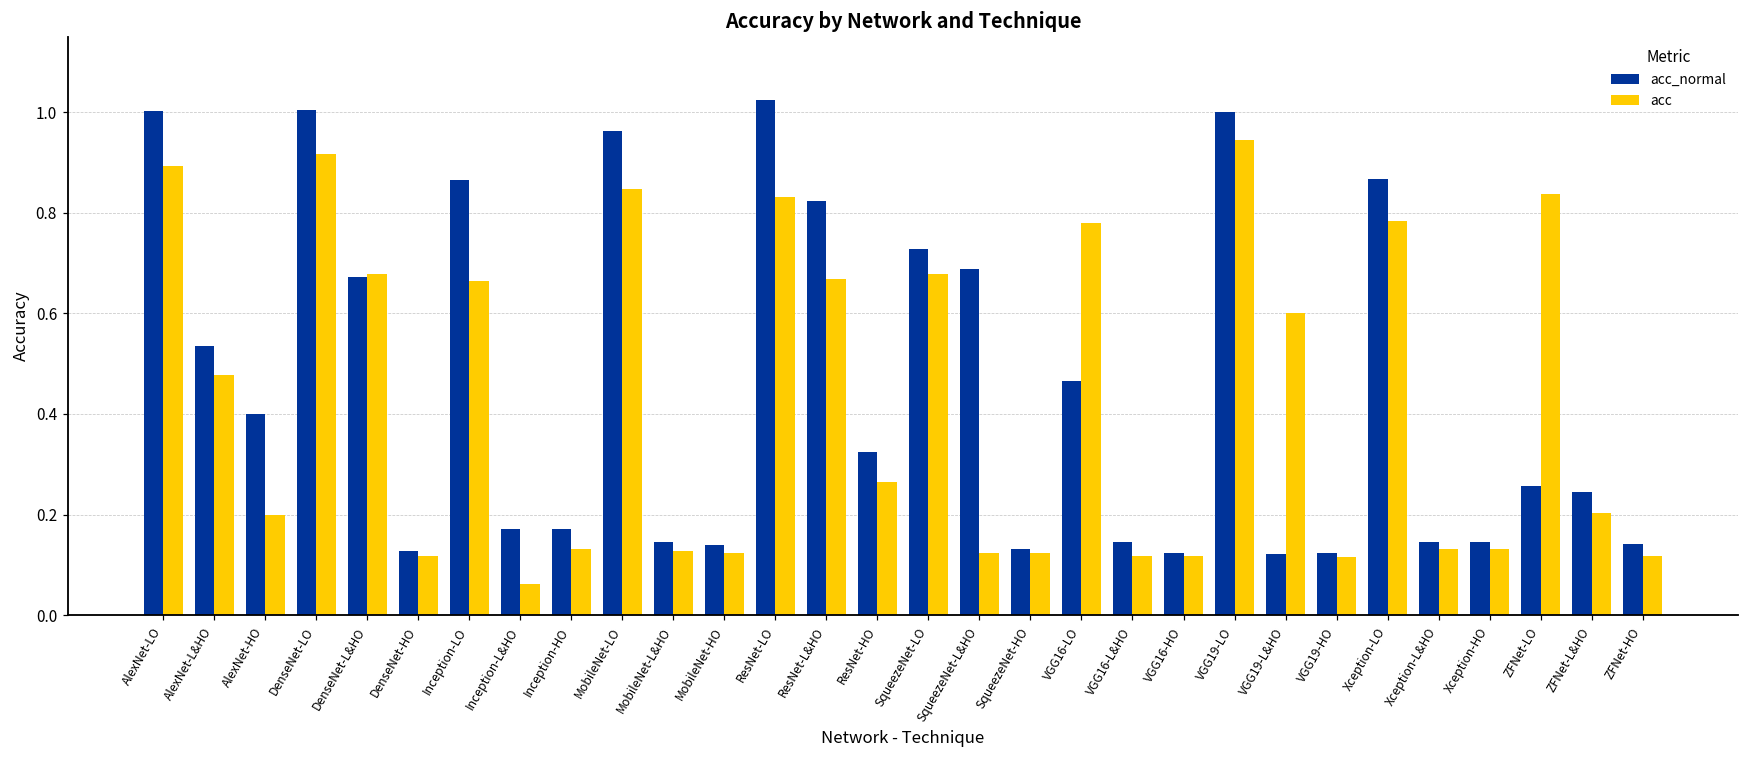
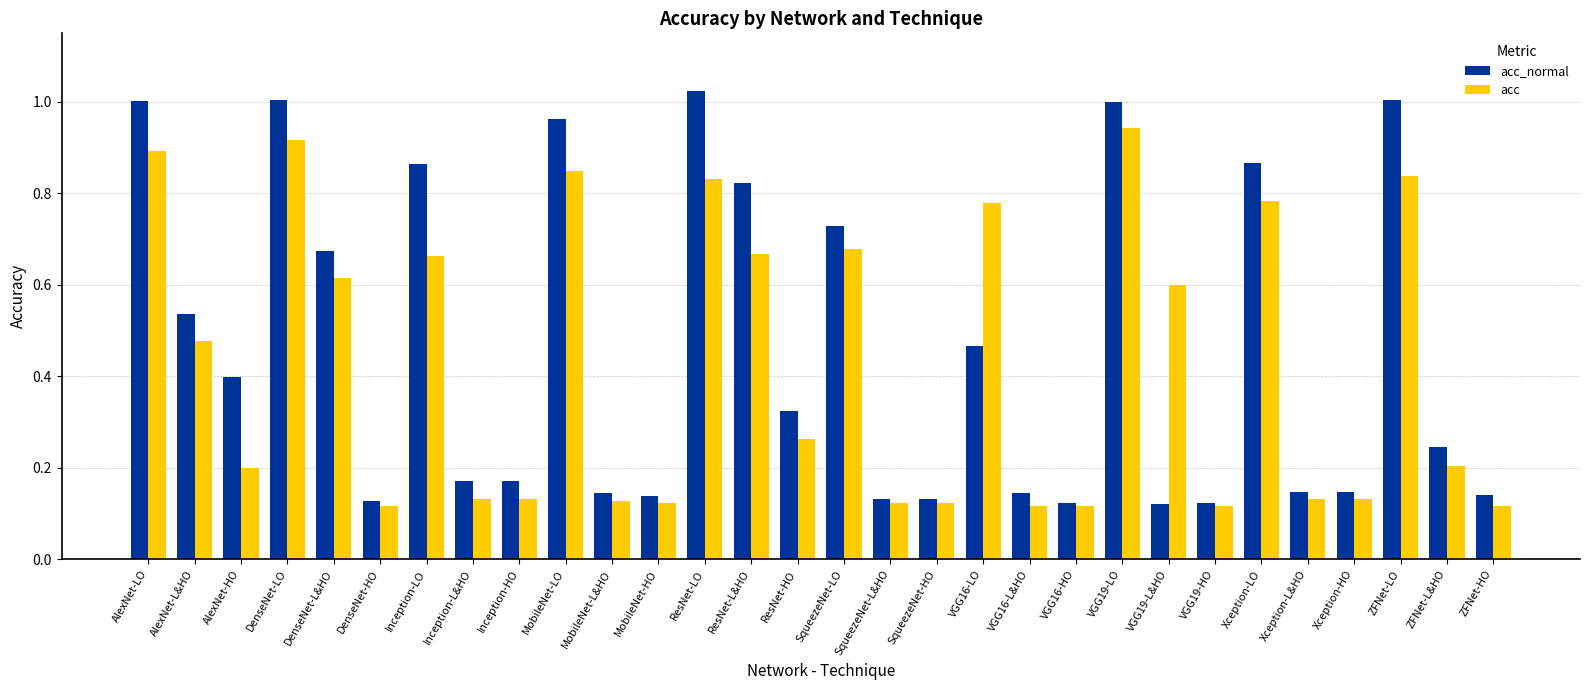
  {
    "acc_normal": {
      "AlexNet-LO": 1.00,
      "AlexNet-L&HO": 0.54,
      "AlexNet-HO": 0.40,
      "DenseNet-LO": 1.00,
      "DenseNet-L&HO": 0.67,
      "DenseNet-HO": 0.13,
      "Inception-LO": 0.86,
      "Inception-L&HO": 0.17,
      "Inception-HO": 0.17,
      "MobileNet-LO": 0.96,
      "MobileNet-L&HO": 0.15,
      "MobileNet-HO": 0.14,
      "ResNet-LO": 1.02,
      "ResNet-L&HO": 0.82,
      "ResNet-HO": 0.33,
      "SqueezeNet-LO": 0.73,
-     "SqueezeNet-L&HO": 0.69,
+     "SqueezeNet-L&HO": 0.13,
      "SqueezeNet-HO": 0.13,
      "VGG16-LO": 0.47,
      "VGG16-L&HO": 0.15,
      "VGG16-HO": 0.12,
      "VGG19-LO": 1.00,
      "VGG19-L&HO": 0.12,
      "VGG19-HO": 0.12,
      "Xception-LO": 0.87,
      "Xception-L&HO": 0.15,
      "Xception-HO": 0.15,
-     "ZFNet-LO": 0.26,
+     "ZFNet-LO": 1.00,
      "ZFNet-L&HO": 0.24,
      "ZFNet-HO": 0.14
    },
    "acc": {
      "AlexNet-LO": 0.89,
      "AlexNet-L&HO": 0.48,
      "AlexNet-HO": 0.20,
      "DenseNet-LO": 0.92,
-     "DenseNet-L&HO": 0.68,
+     "DenseNet-L&HO": 0.61,
      "DenseNet-HO": 0.12,
      "Inception-LO": 0.66,
-     "Inception-L&HO": 0.06,
+     "Inception-L&HO": 0.13,
      "Inception-HO": 0.13,
      "MobileNet-LO": 0.85,
      "MobileNet-L&HO": 0.13,
      "MobileNet-HO": 0.12,
      "ResNet-LO": 0.83,
      "ResNet-L&HO": 0.67,
      "ResNet-HO": 0.26,
      "SqueezeNet-LO": 0.68,
      "SqueezeNet-L&HO": 0.12,
      "SqueezeNet-HO": 0.12,
      "VGG16-LO": 0.78,
      "VGG16-L&HO": 0.12,
      "VGG16-HO": 0.12,
      "VGG19-LO": 0.94,
      "VGG19-L&HO": 0.60,
      "VGG19-HO": 0.12,
      "Xception-LO": 0.78,
      "Xception-L&HO": 0.13,
      "Xception-HO": 0.13,
      "ZFNet-LO": 0.84,
      "ZFNet-L&HO": 0.20,
      "ZFNet-HO": 0.12
    }
  }
